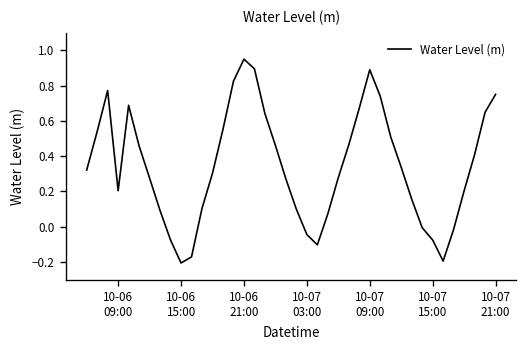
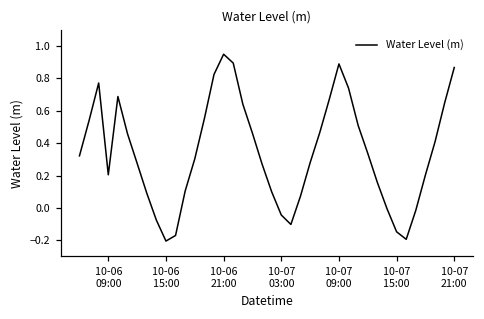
  {
    "10-06 09:00": 0.20,
    "10-06 15:00": -0.21,
    "10-06 21:00": 0.95,
    "10-07 03:00": -0.04,
    "10-07 09:00": 0.89,
-   "10-07 15:00": -0.07,
-   "10-07 21:00": 0.75
+   "10-07 15:00": -0.15,
+   "10-07 21:00": 0.87
  }
